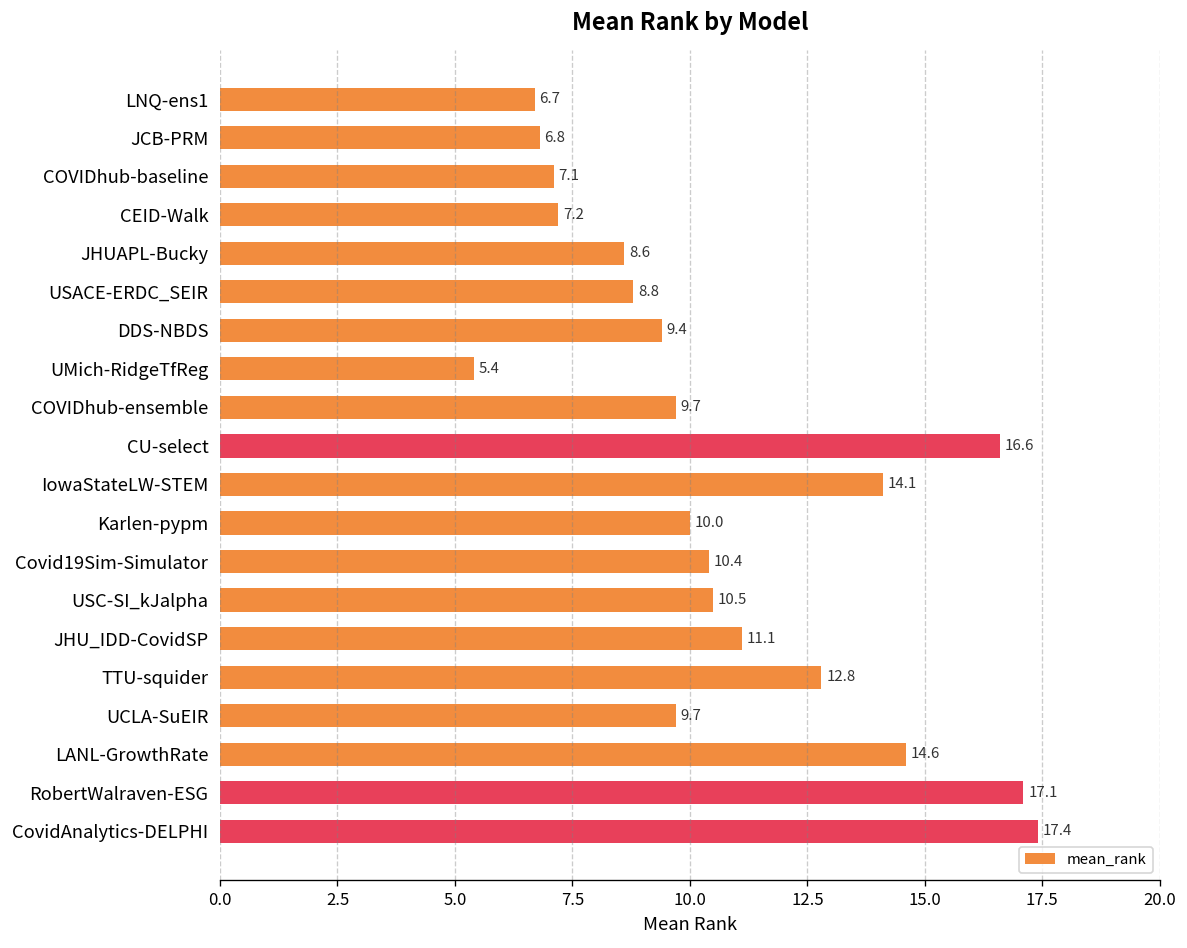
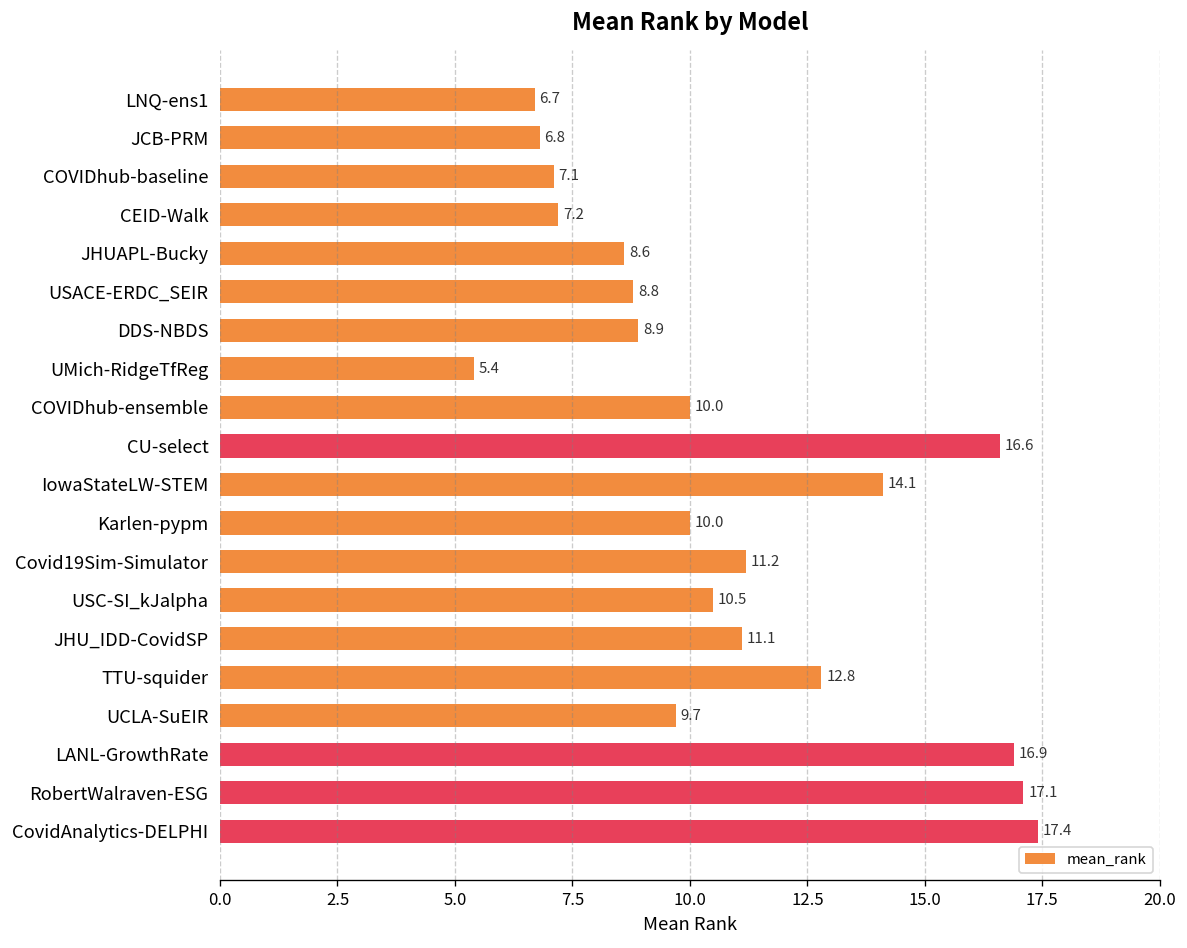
  {
    "LNQ-ens1": 6.7,
    "JCB-PRM": 6.8,
    "COVIDhub-baseline": 7.1,
    "CEID-Walk": 7.2,
    "JHUAPL-Bucky": 8.6,
    "USACE-ERDC_SEIR": 8.8,
-   "DDS-NBDS": 9.4,
+   "DDS-NBDS": 8.9,
    "UMich-RidgeTfReg": 5.4,
-   "COVIDhub-ensemble": 9.7,
+   "COVIDhub-ensemble": 10.0,
    "CU-select": 16.6,
    "IowaStateLW-STEM": 14.1,
    "Karlen-pypm": 10.0,
-   "Covid19Sim-Simulator": 10.4,
+   "Covid19Sim-Simulator": 11.2,
    "USC-SI_kJalpha": 10.5,
    "JHU_IDD-CovidSP": 11.1,
    "TTU-squider": 12.8,
    "UCLA-SuEIR": 9.7,
-   "LANL-GrowthRate": 14.6,
+   "LANL-GrowthRate": 16.9,
    "RobertWalraven-ESG": 17.1,
    "CovidAnalytics-DELPHI": 17.4
  }
